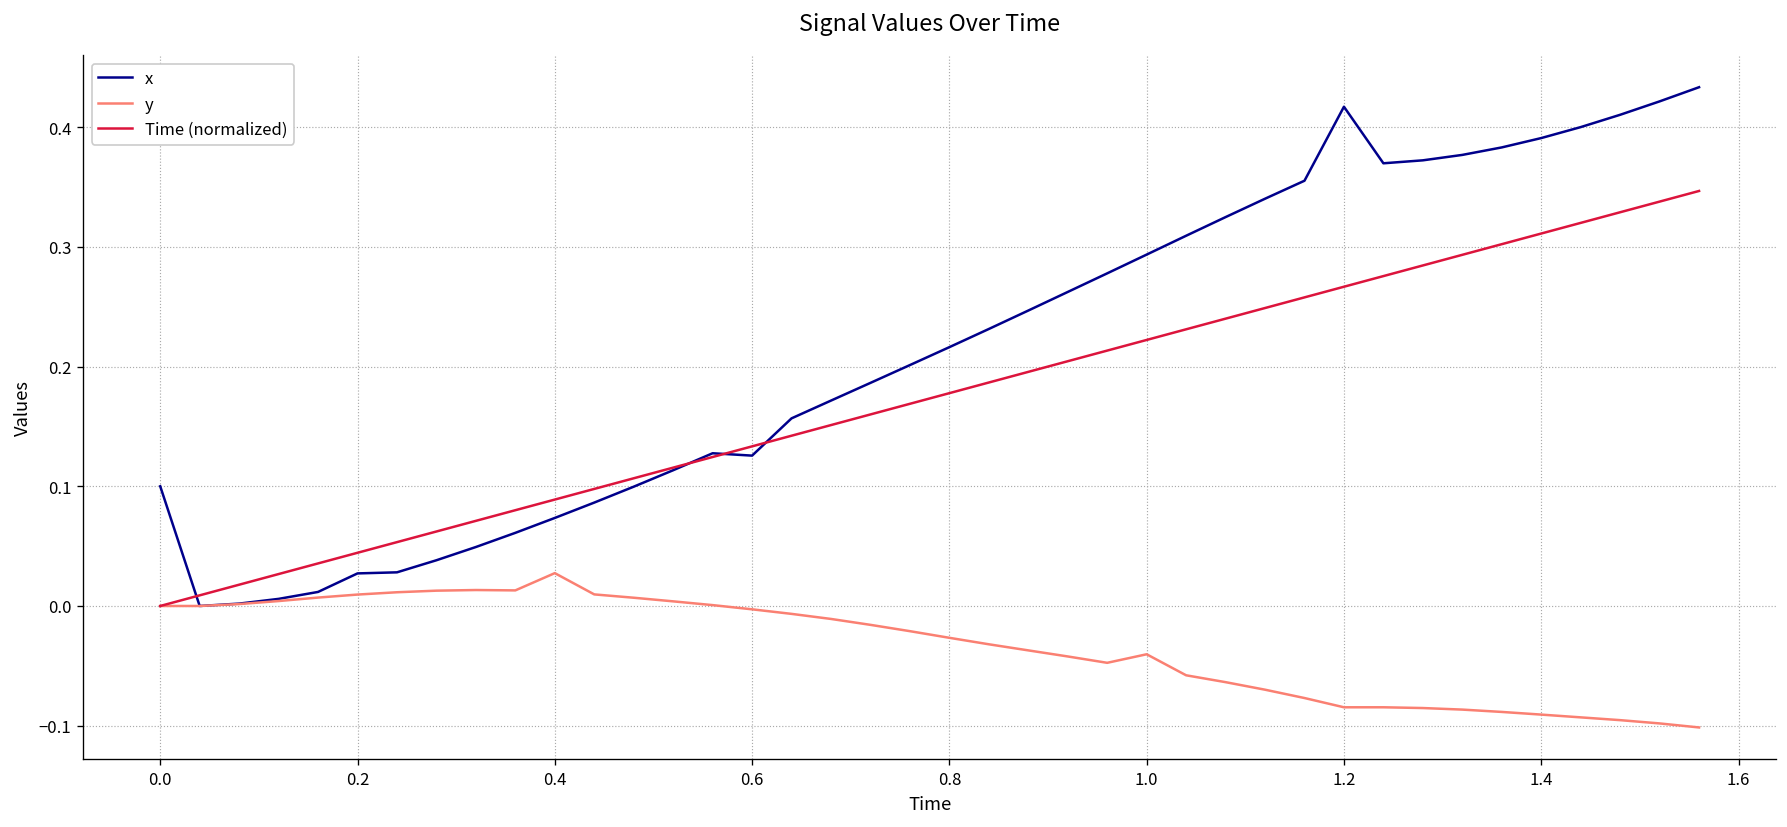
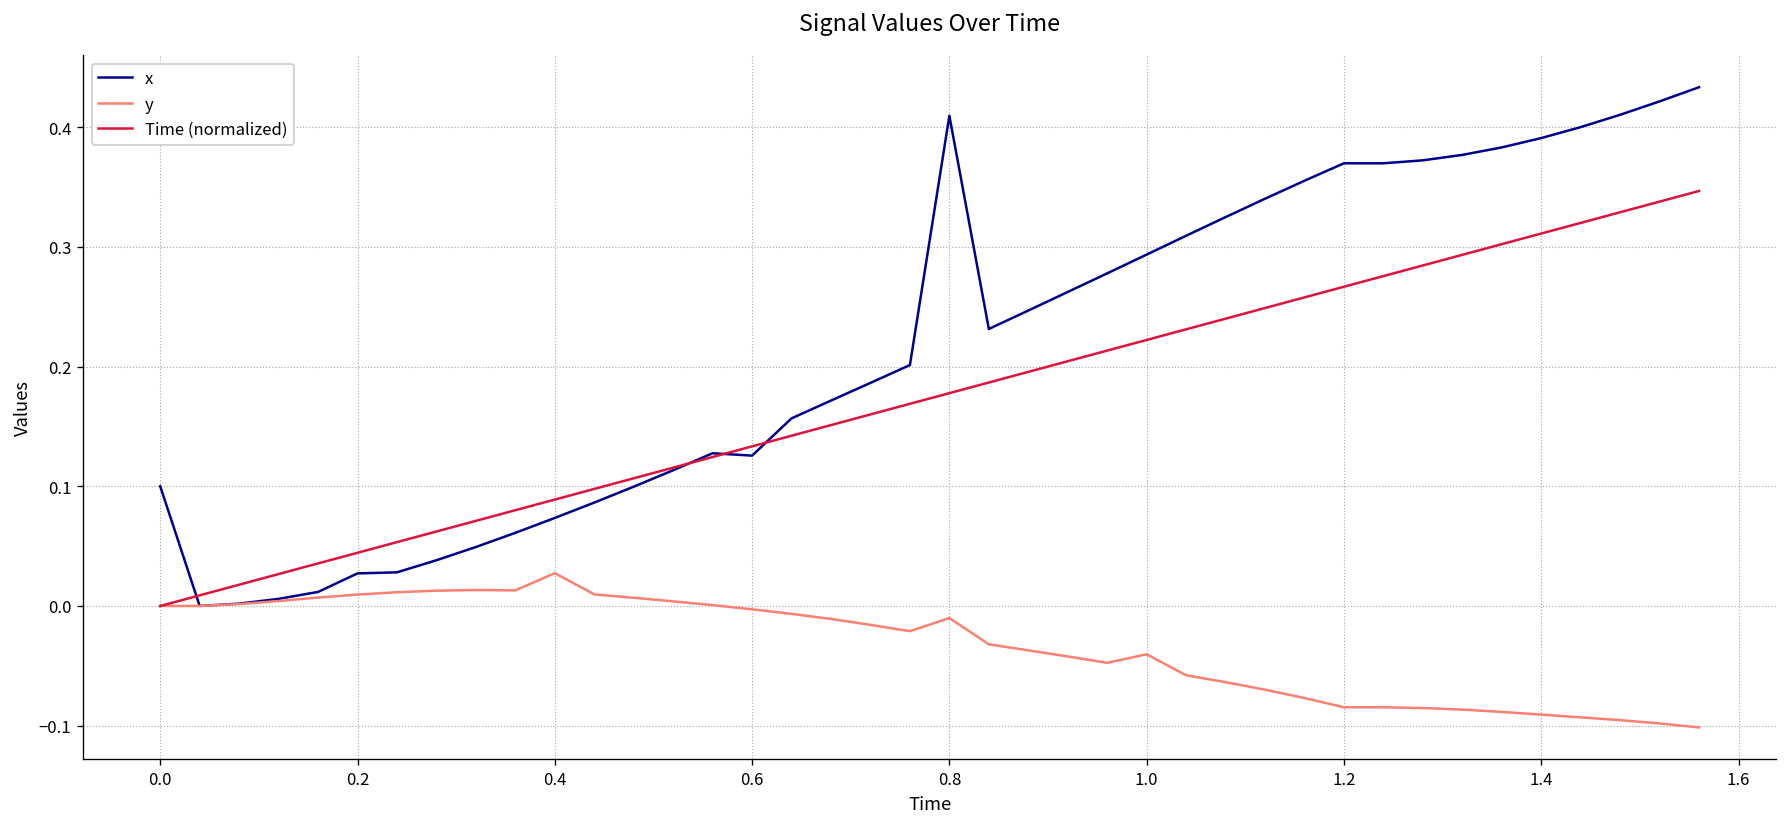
  {
    "x": {
      "0.0": 0.10,
      "0.2": 0.03,
      "0.4": 0.07,
      "0.6": 0.13,
-     "0.8": 0.22,
+     "0.8": 0.41,
      "1.0": 0.29,
-     "1.2": 0.42,
+     "1.2": 0.37,
      "1.4": 0.39
    },
    "y": {
      "0.2": 0.01,
      "0.4": 0.03,
      "0.6": 0.00,
-     "0.8": -0.03,
+     "0.8": -0.01,
      "1.0": -0.04,
      "1.2": -0.08,
      "1.4": -0.09
    },
    "Time (normalized)": {
      "0.2": 0.04,
      "0.4": 0.09,
      "0.6": 0.13,
      "0.8": 0.18,
      "1.0": 0.22,
      "1.2": 0.27,
      "1.4": 0.31
    }
  }
